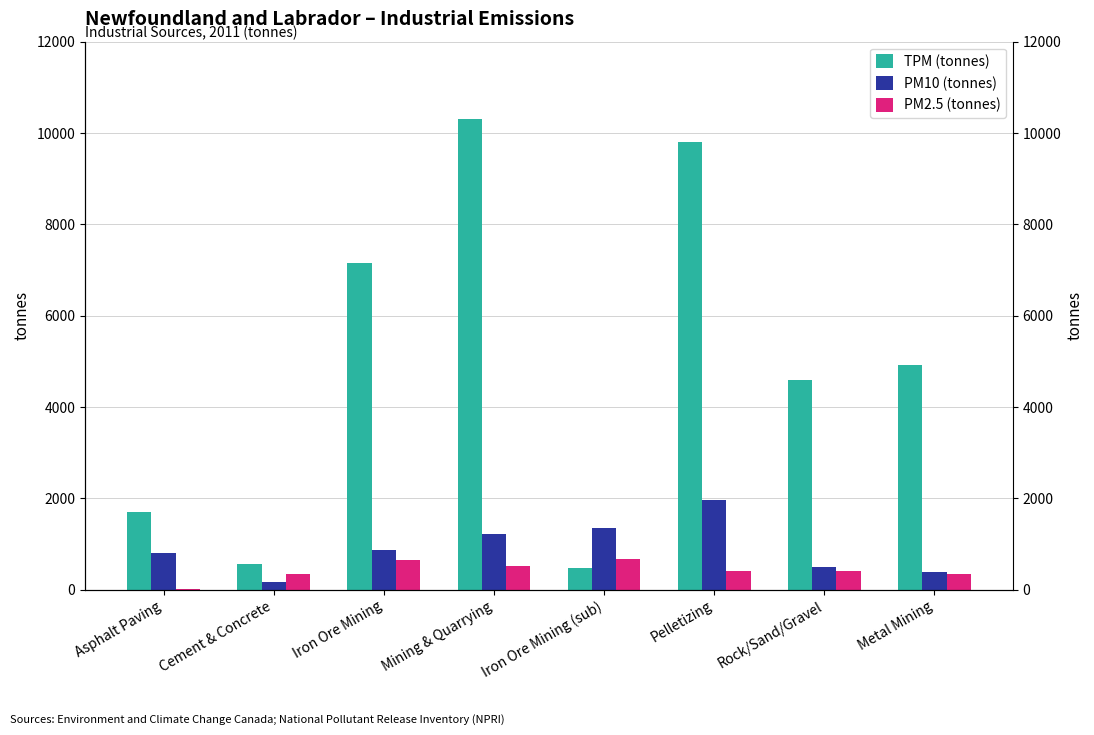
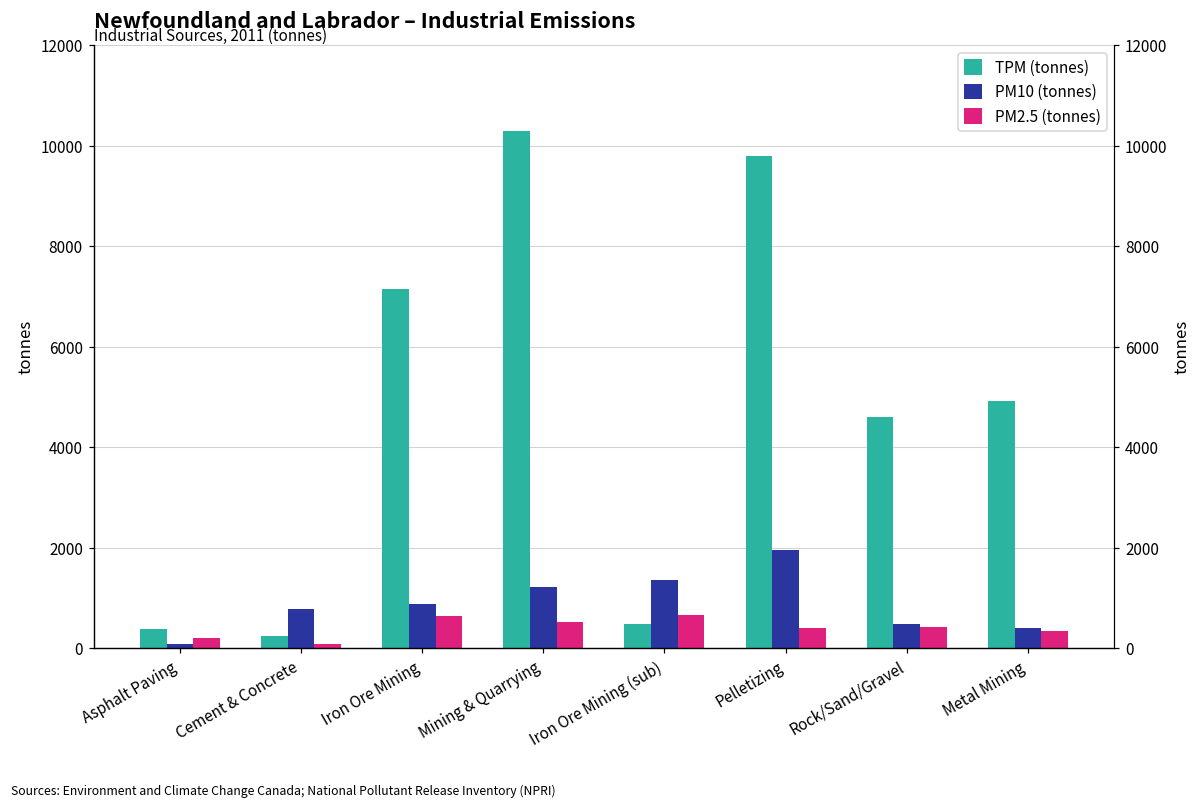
  {
    "TPM (tonnes)": {
-     "Asphalt Paving": 1700,
-     "Cement & Concrete": 600,
+     "Asphalt Paving": 400,
+     "Cement & Concrete": 200,
      "Iron Ore Mining": 7100,
      "Mining & Quarrying": 10300,
      "Iron Ore Mining (sub)": 500,
      "Pelletizing": 9800,
      "Rock/Sand/Gravel": 4600,
      "Metal Mining": 4900
    },
    "PM10 (tonnes)": {
-     "Asphalt Paving": 800,
-     "Cement & Concrete": 200,
+     "Asphalt Paving": 100,
+     "Cement & Concrete": 800,
      "Iron Ore Mining": 900,
      "Mining & Quarrying": 1200,
      "Iron Ore Mining (sub)": 1400,
      "Pelletizing": 2000,
      "Rock/Sand/Gravel": 500,
      "Metal Mining": 400
    },
    "PM2.5 (tonnes)": {
-     "Asphalt Paving": 0,
-     "Cement & Concrete": 300,
+     "Asphalt Paving": 200,
+     "Cement & Concrete": 100,
      "Iron Ore Mining": 600,
      "Mining & Quarrying": 500,
      "Iron Ore Mining (sub)": 700,
      "Pelletizing": 400,
      "Rock/Sand/Gravel": 400,
      "Metal Mining": 300
    }
  }
